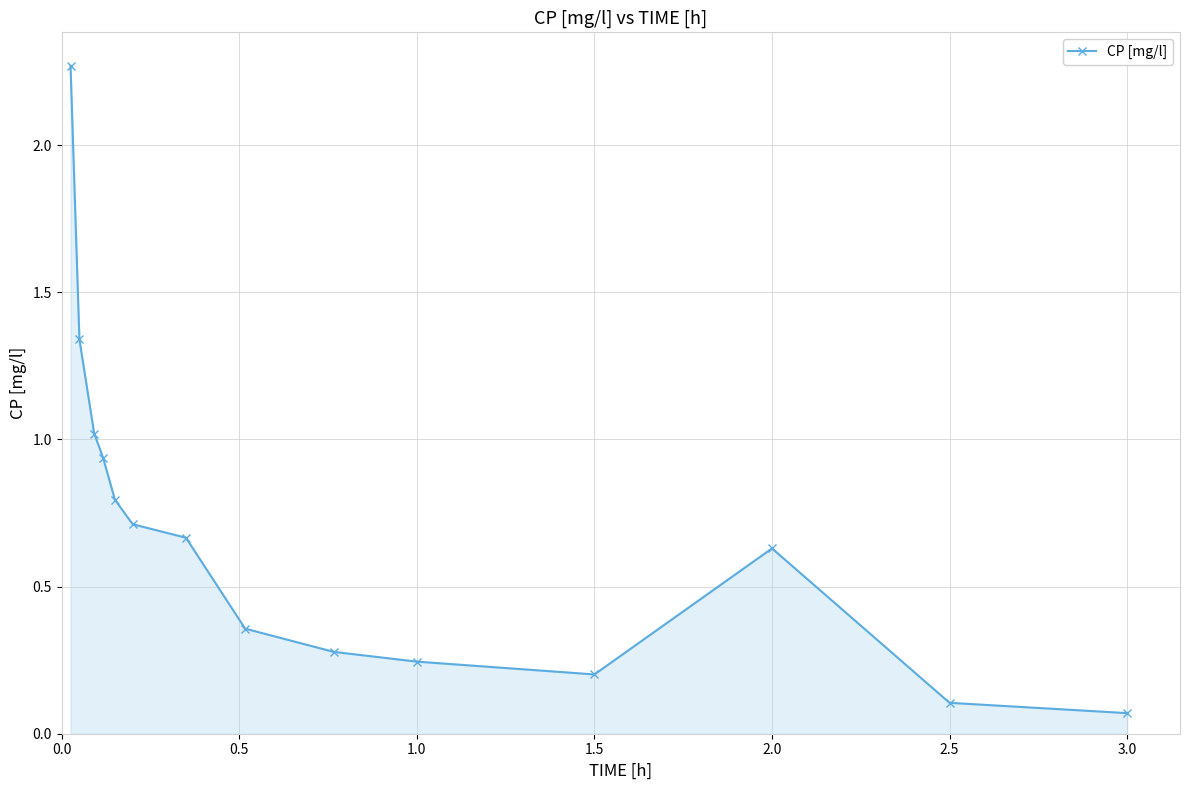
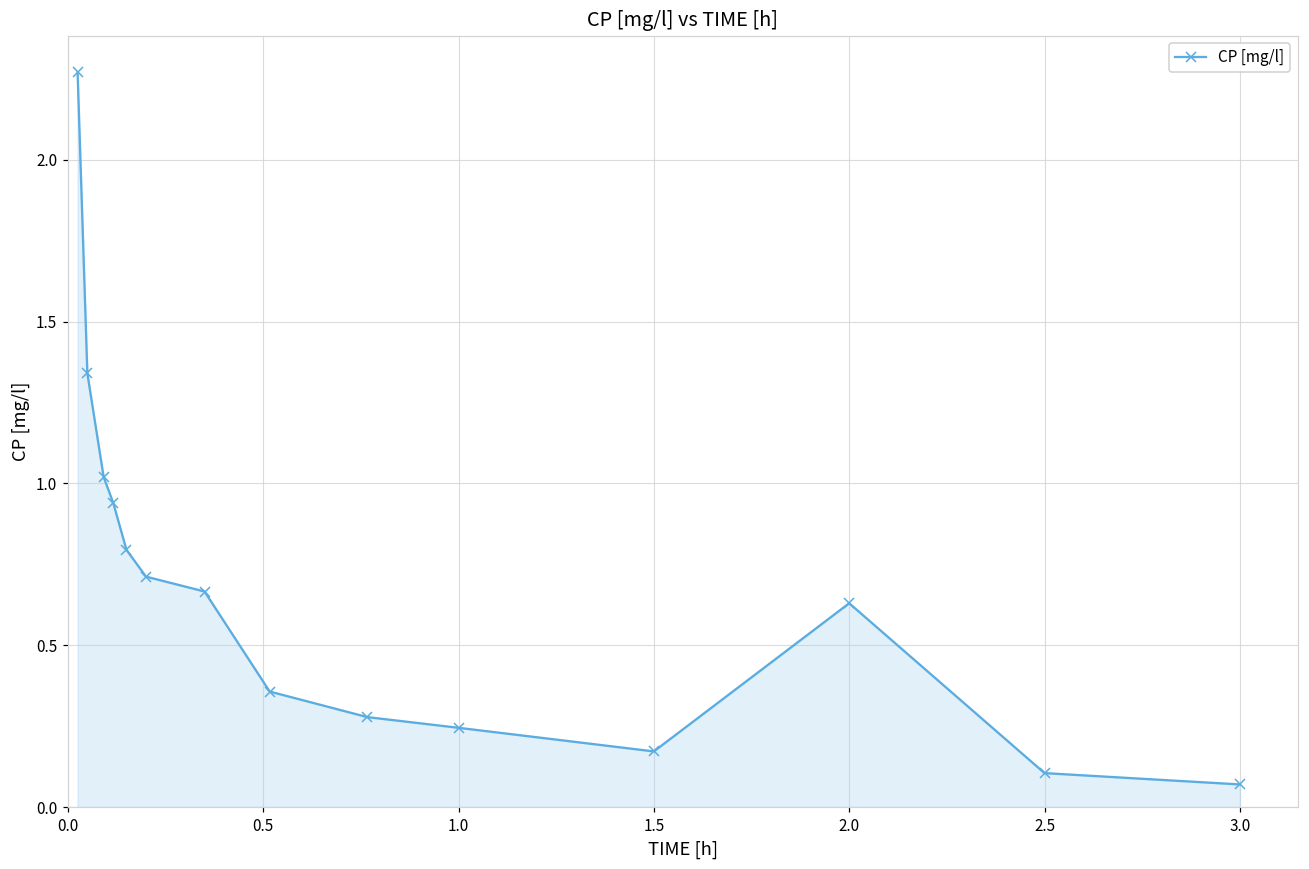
  {
    "1.0": 0.24,
-   "1.5": 0.20,
+   "1.5": 0.17,
    "2.0": 0.63,
    "2.5": 0.10,
    "3.0": 0.07
  }
